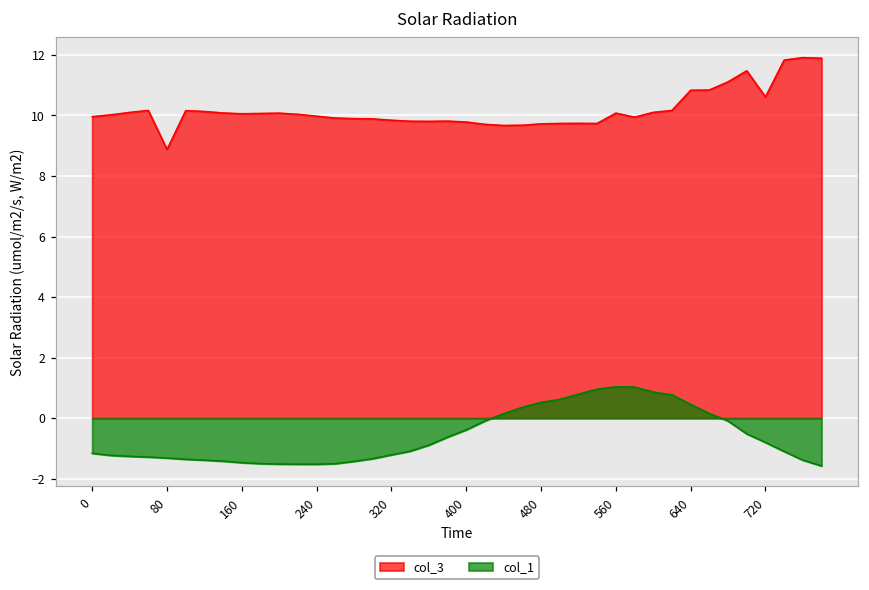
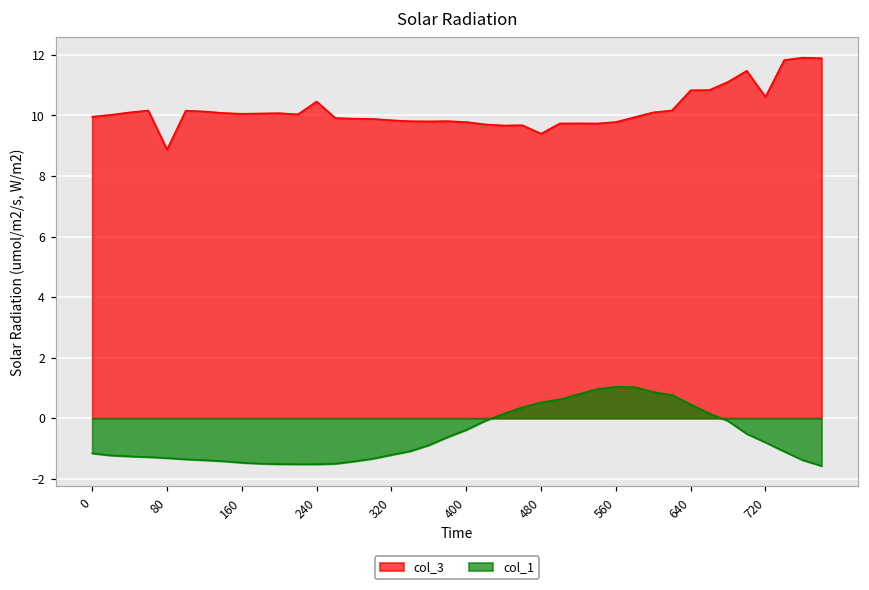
  {
    "col_3": {
      "0": 10.0,
      "80": 8.9,
      "160": 10.1,
-     "240": 10.0,
+     "240": 10.5,
      "320": 9.8,
      "400": 9.8,
-     "480": 9.7,
-     "560": 10.1,
+     "480": 9.4,
+     "560": 9.8,
      "640": 10.8,
      "720": 10.6
    }
  }
